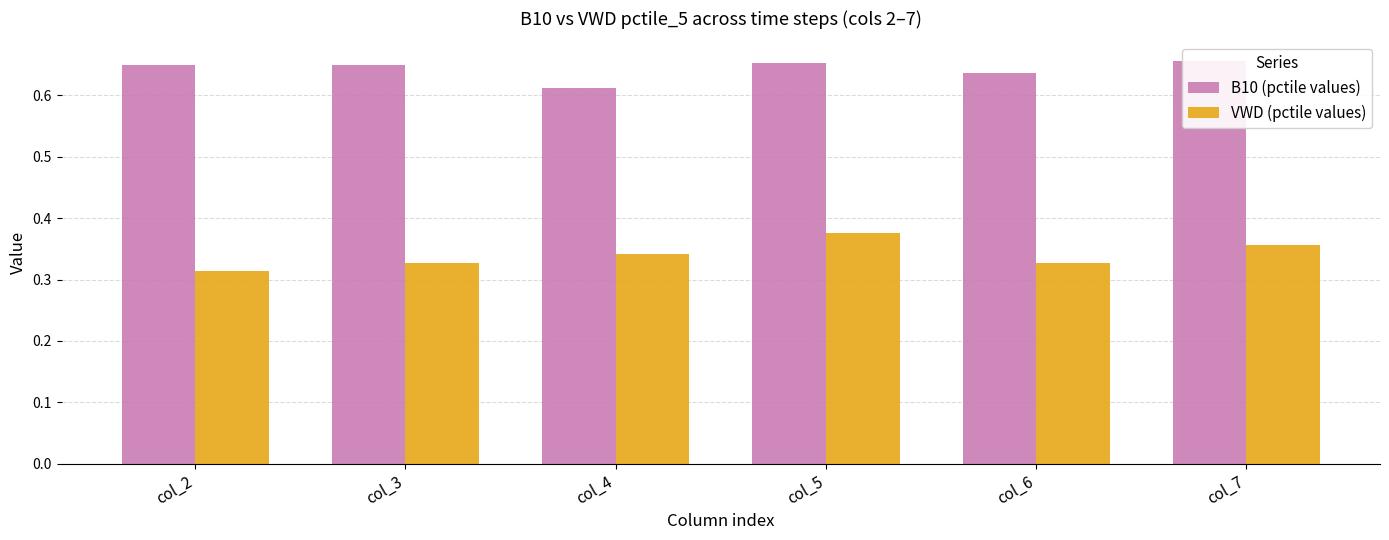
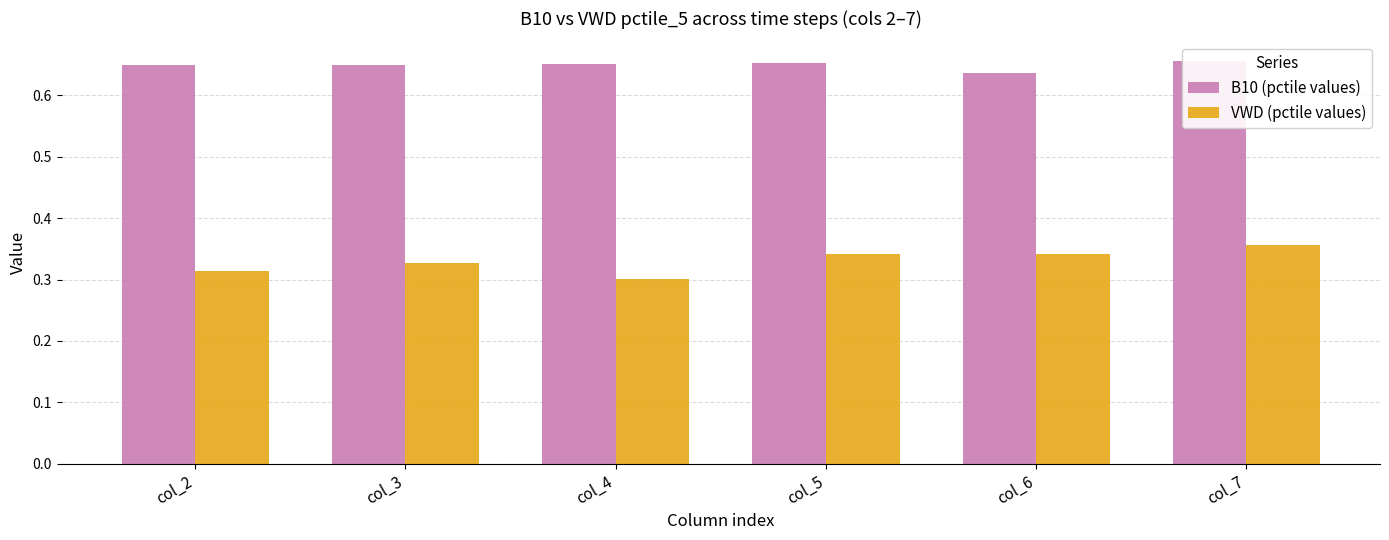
  {
    "B10 (pctile values)": {
      "col_2": 0.65,
      "col_3": 0.65,
-     "col_4": 0.61,
+     "col_4": 0.65,
      "col_5": 0.65,
      "col_6": 0.64
    },
    "VWD (pctile values)": {
      "col_2": 0.31,
      "col_3": 0.33,
-     "col_4": 0.34,
-     "col_5": 0.37,
-     "col_6": 0.33,
+     "col_4": 0.30,
+     "col_5": 0.34,
+     "col_6": 0.34,
      "col_7": 0.36
    }
  }
